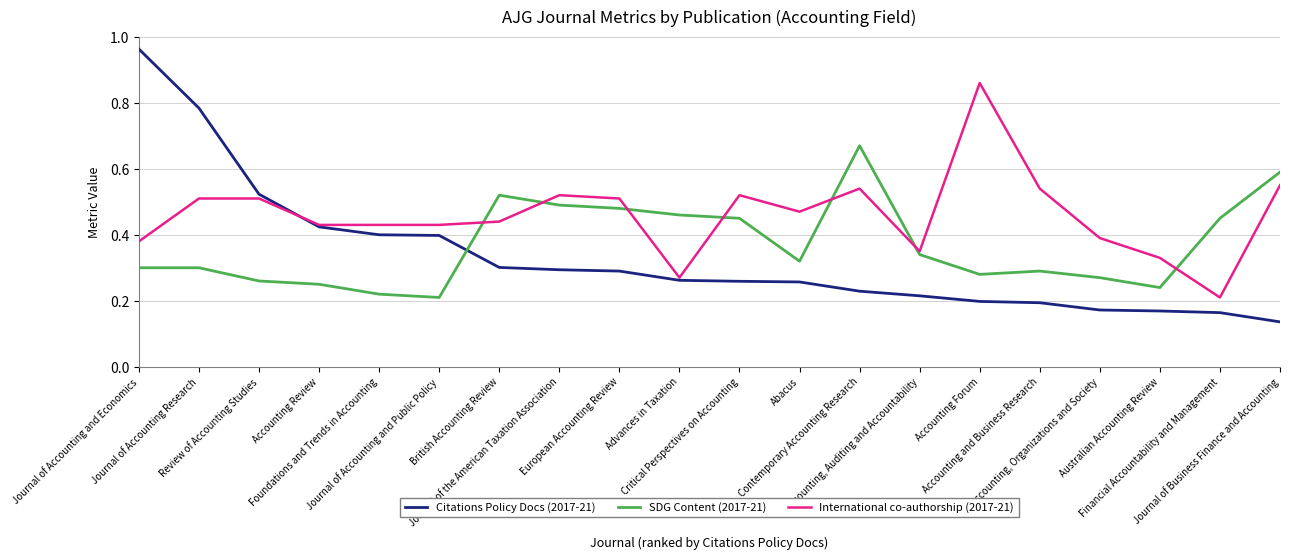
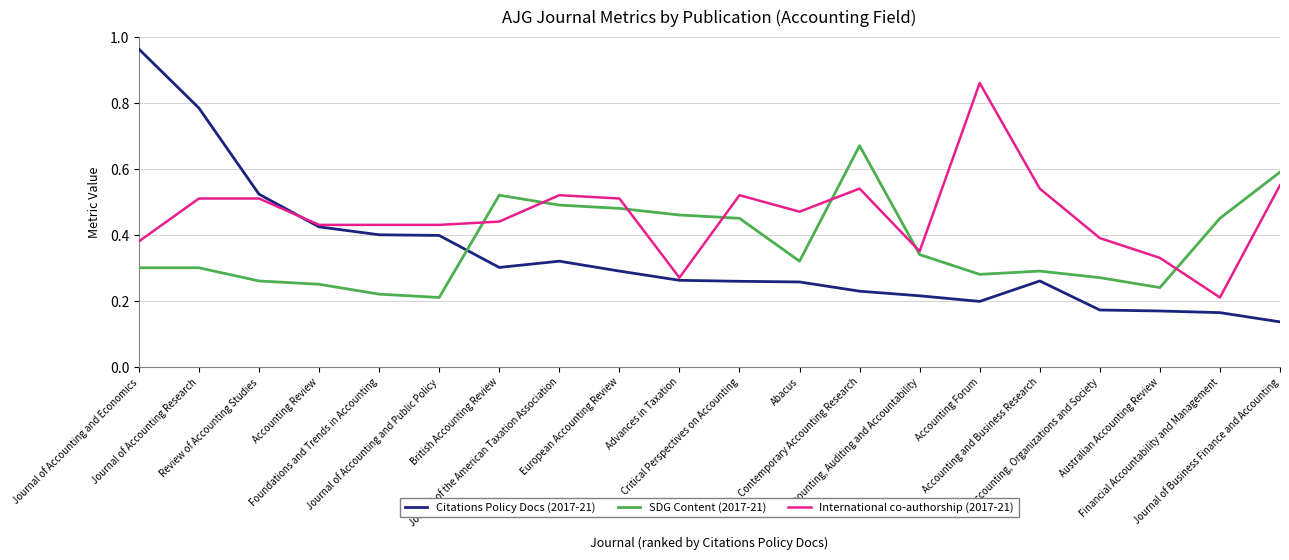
  {
    "Citations Policy Docs (2017-21)": {
      "Journal of Accounting and Economics": 0.96,
      "Journal of Accounting Research": 0.78,
      "Review of Accounting Studies": 0.52,
      "Foundations and Trends in Accounting": 0.40,
      "Journal of Accounting and Public Policy": 0.40,
      "British Accounting Review": 0.30,
-     "Journal of the American Taxation Association": 0.29,
+     "Journal of the American Taxation Association": 0.32,
      "European Accounting Review": 0.29,
      "Advances in Taxation": 0.26,
      "Critical Perspectives on Accounting": 0.26,
      "Abacus": 0.26,
      "Contemporary Accounting Research": 0.23,
      "Accounting, Auditing and Accountability": 0.22,
      "Accounting Forum": 0.20,
-     "Accounting and Business Research": 0.19,
+     "Accounting and Business Research": 0.26,
      "Accounting, Organizations and Society": 0.17,
      "Australian Accounting Review": 0.17,
      "Financial Accountability and Management": 0.16,
      "Journal of Business Finance and Accounting": 0.14
    },
    "SDG Content (2017-21)": {
      "Journal of Accounting and Economics": 0.30,
      "Journal of Accounting Research": 0.30,
      "Review of Accounting Studies": 0.26,
      "Accounting Review": 0.25,
      "Foundations and Trends in Accounting": 0.22,
      "Journal of Accounting and Public Policy": 0.21,
      "British Accounting Review": 0.52,
      "Journal of the American Taxation Association": 0.49,
      "European Accounting Review": 0.48,
      "Advances in Taxation": 0.46,
      "Critical Perspectives on Accounting": 0.45,
      "Abacus": 0.32,
      "Contemporary Accounting Research": 0.67,
      "Accounting, Auditing and Accountability": 0.34,
      "Accounting Forum": 0.28,
      "Accounting and Business Research": 0.29,
      "Accounting, Organizations and Society": 0.27,
      "Australian Accounting Review": 0.24,
      "Financial Accountability and Management": 0.45,
      "Journal of Business Finance and Accounting": 0.59
    },
    "International co-authorship (2017-21)": {
      "Journal of Accounting and Economics": 0.38,
      "Journal of Accounting Research": 0.51,
      "Review of Accounting Studies": 0.51,
      "Foundations and Trends in Accounting": 0.43,
      "Journal of Accounting and Public Policy": 0.43,
      "British Accounting Review": 0.44,
      "Journal of the American Taxation Association": 0.52,
      "European Accounting Review": 0.51,
      "Advances in Taxation": 0.27,
      "Critical Perspectives on Accounting": 0.52,
      "Abacus": 0.47,
      "Contemporary Accounting Research": 0.54,
      "Accounting, Auditing and Accountability": 0.35,
      "Accounting Forum": 0.86,
      "Accounting and Business Research": 0.54,
      "Accounting, Organizations and Society": 0.39,
      "Australian Accounting Review": 0.33,
      "Financial Accountability and Management": 0.21,
      "Journal of Business Finance and Accounting": 0.55
    }
  }
